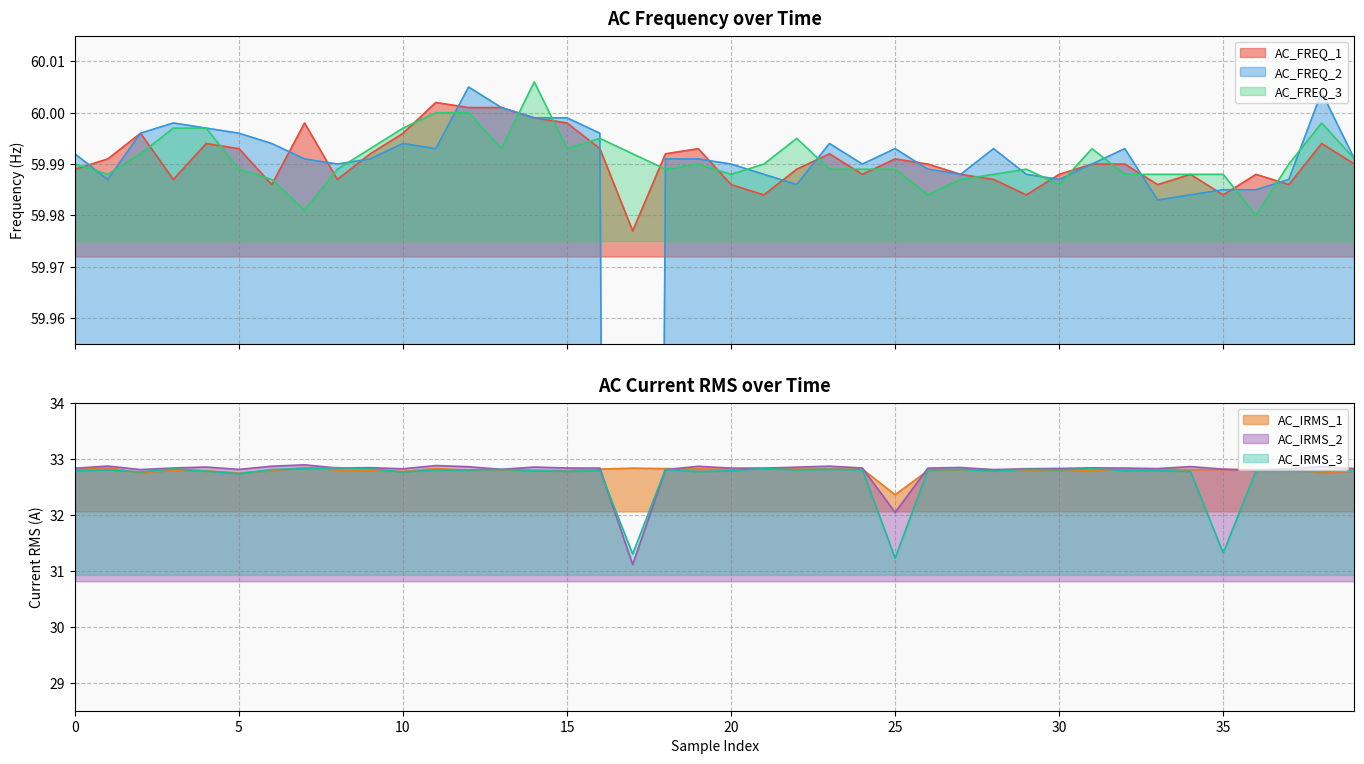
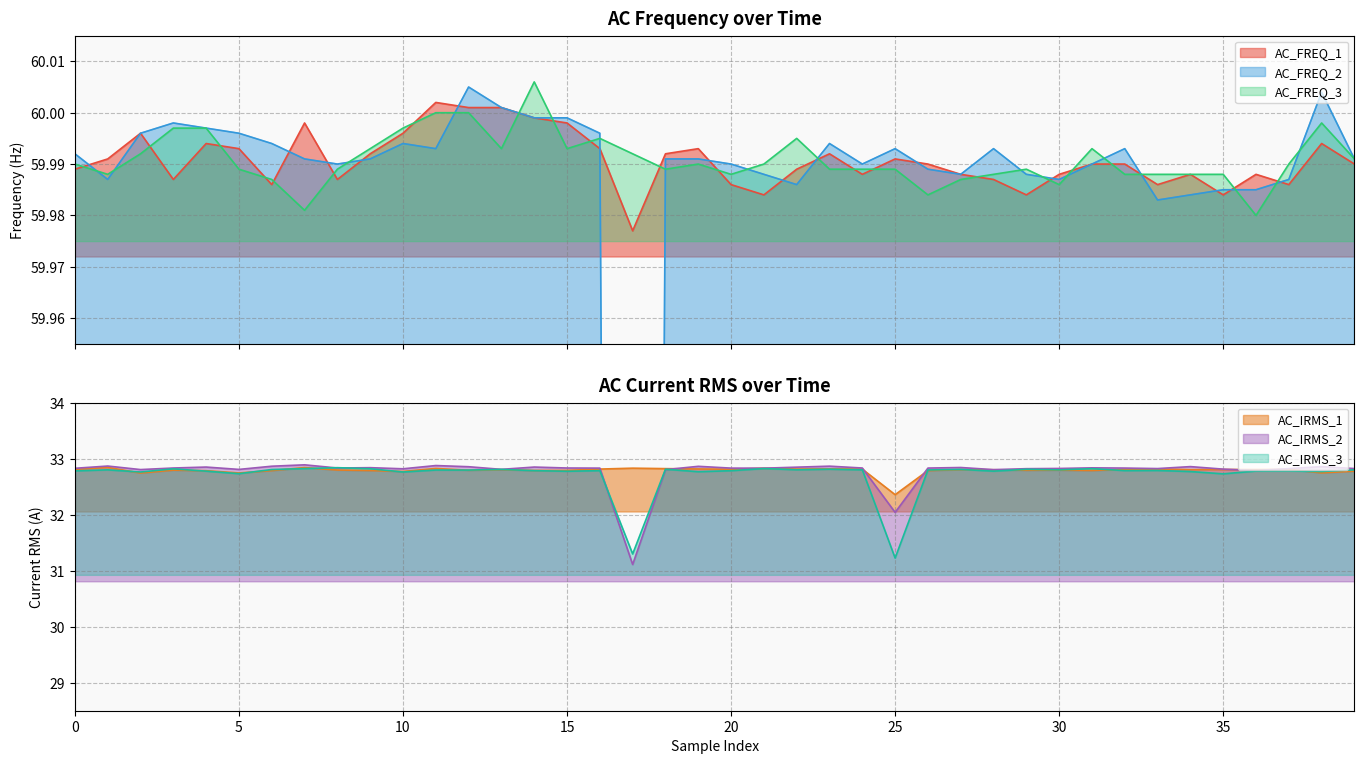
  {
    "AC Current RMS over Time": {
      "AC_IRMS_1": {
        "25": 32.4
      },
      "AC_IRMS_2": {
        "5": 32.8,
        "10": 32.8,
        "25": 32.0
      },
      "AC_IRMS_3": {
        "25": 31.2,
-       "35": 31.3
+       "35": 32.7
      }
    }
  }
